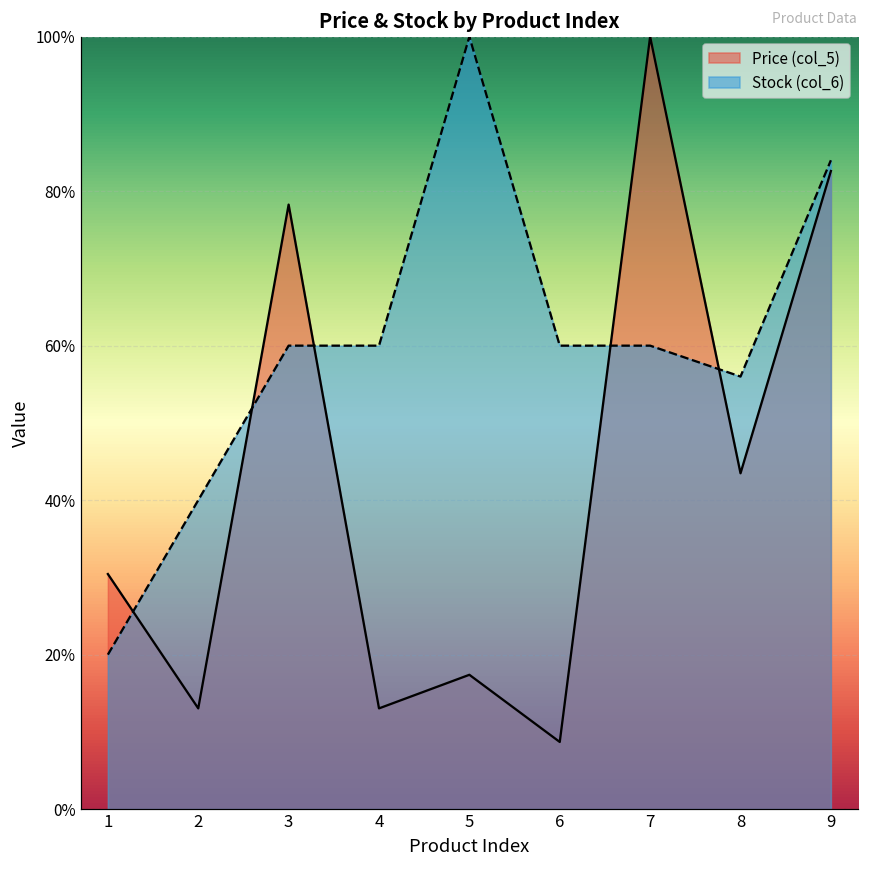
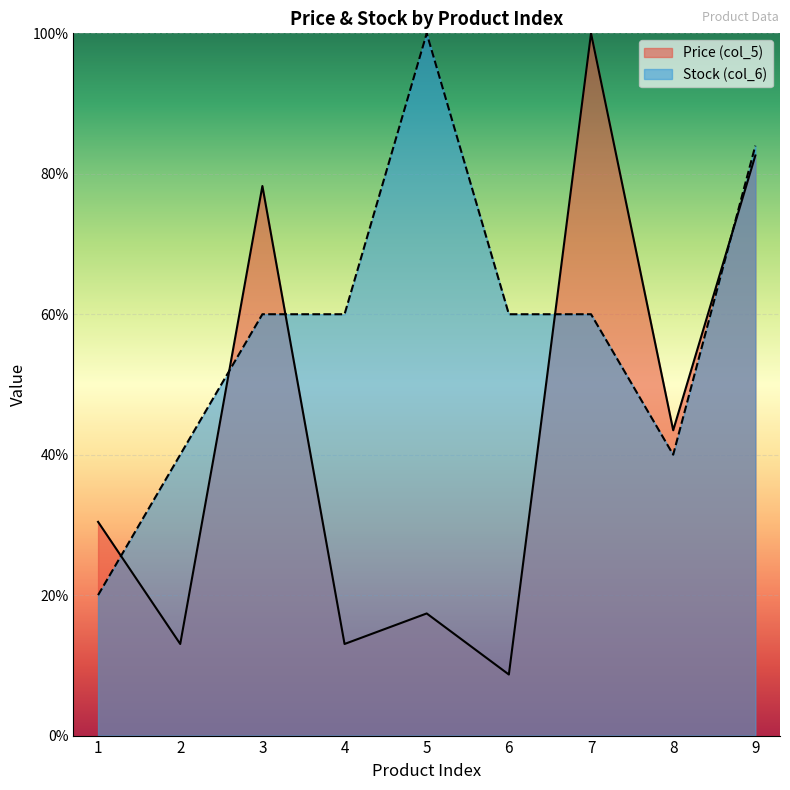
  {
    "Price (col_5)": {
      "1": "30%",
      "2": "13%",
      "3": "78%",
      "4": "13%",
      "5": "17%",
      "6": "9%",
      "7": "100%",
      "8": "43%",
      "9": "83%"
    },
    "Stock (col_6)": {
      "1": "20%",
      "2": "40%",
      "3": "60%",
      "4": "60%",
      "5": "100%",
      "6": "60%",
      "7": "60%",
-     "8": "56%",
+     "8": "40%",
      "9": "84%"
    }
  }
